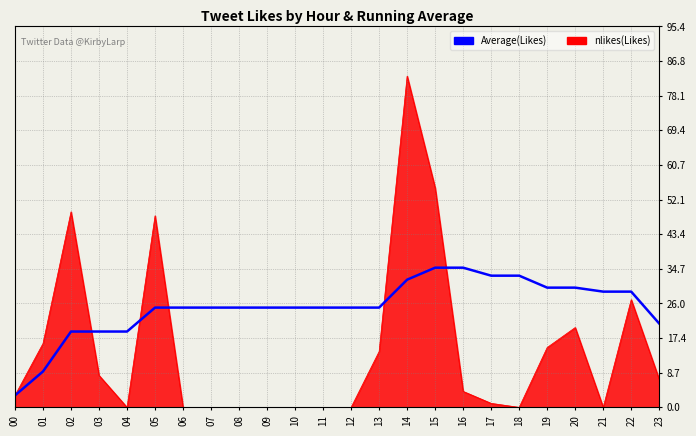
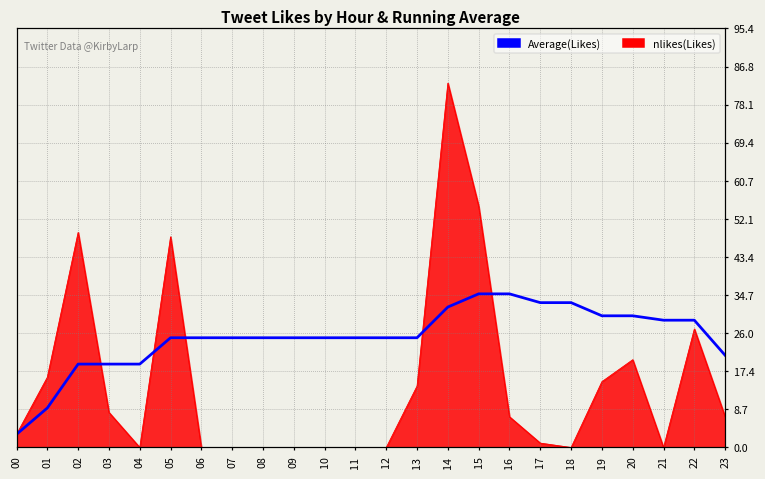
  {
    "nlikes(Likes)": {
      "01": 16,
      "02": 49,
      "03": 8,
      "04": 0,
      "05": 48,
      "06": 0,
      "07": 0,
      "08": 0,
      "09": 0,
      "10": 0,
      "11": 0,
      "12": 0,
      "13": 14,
      "14": 83,
      "15": 55,
-     "16": 4,
+     "16": 7,
      "17": 1,
      "18": 0,
      "19": 15,
      "20": 20,
      "21": 0,
      "22": 27,
      "23": 7
    },
    "Average(Likes)": {
      "01": 9,
      "02": 19,
      "03": 19,
      "04": 19,
      "05": 25,
      "06": 25,
      "07": 25,
      "08": 25,
      "09": 25,
      "10": 25,
      "11": 25,
      "12": 25,
      "13": 25,
      "14": 32,
      "15": 35,
      "16": 35,
      "17": 33,
      "18": 33,
      "19": 30,
      "20": 30,
      "21": 29,
      "22": 29,
      "23": 21
    }
  }
